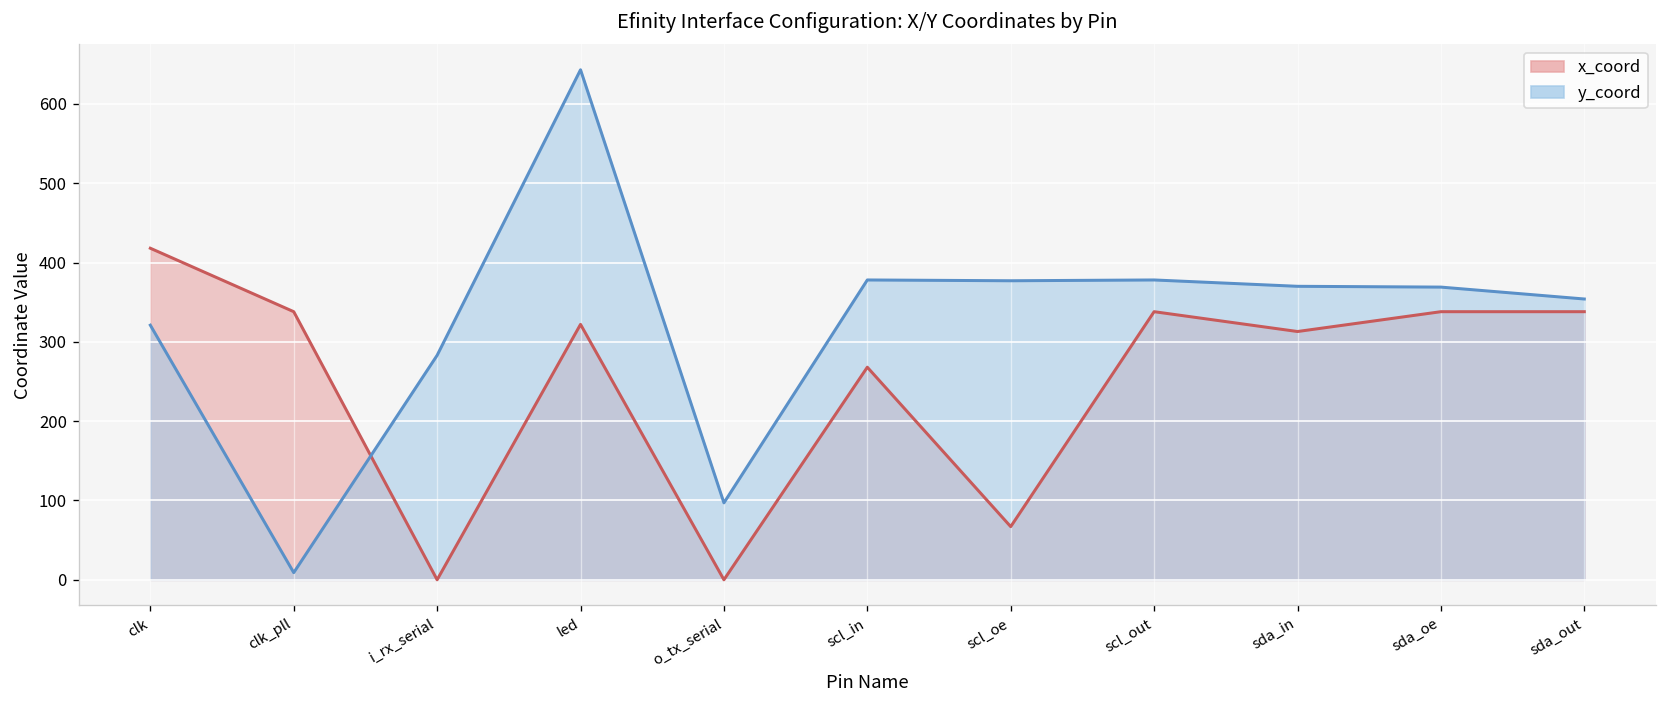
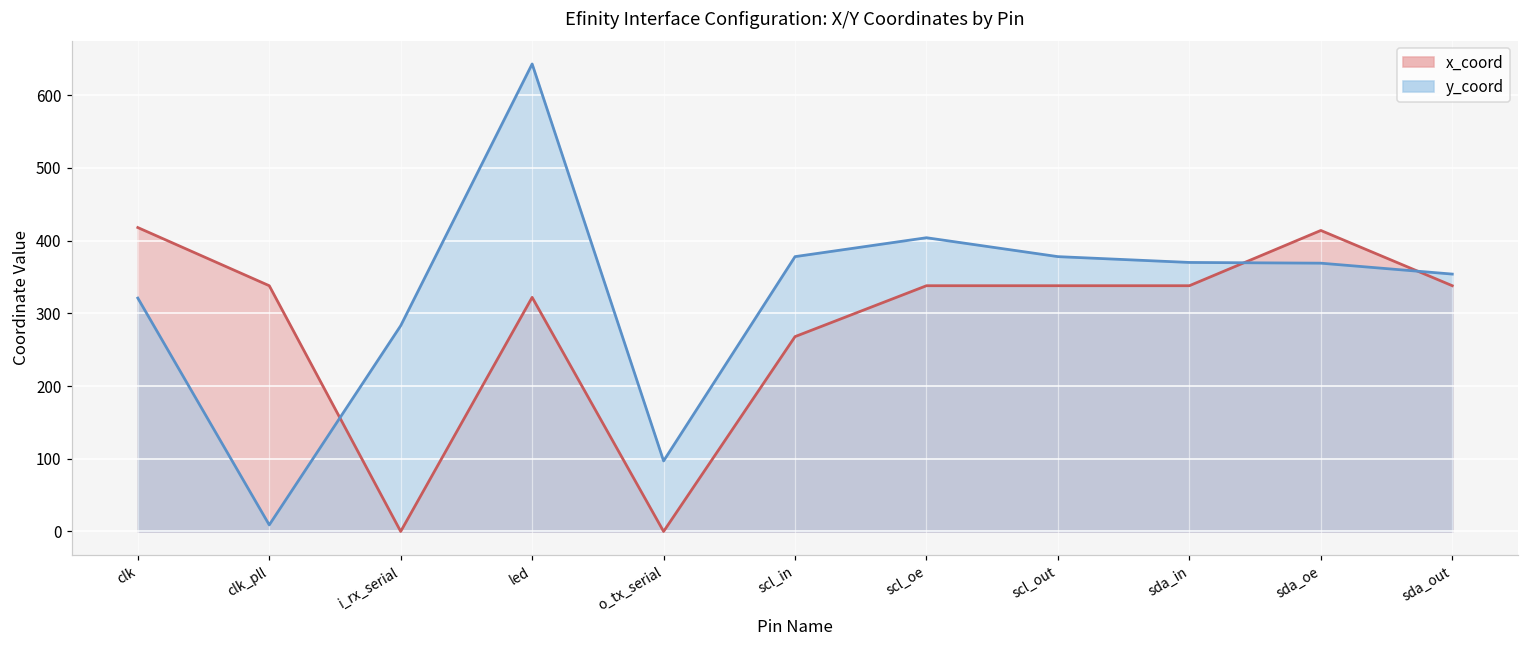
  {
    "x_coord": {
      "clk": 420,
      "clk_pll": 340,
      "i_rx_serial": 0,
      "led": 320,
      "o_tx_serial": 0,
      "scl_in": 270,
-     "scl_oe": 70,
+     "scl_oe": 340,
      "scl_out": 340,
-     "sda_in": 310,
-     "sda_oe": 340,
+     "sda_in": 340,
+     "sda_oe": 410,
      "sda_out": 340
    },
    "y_coord": {
      "clk": 320,
      "clk_pll": 10,
      "i_rx_serial": 280,
      "led": 640,
      "o_tx_serial": 100,
      "scl_in": 380,
-     "scl_oe": 380,
+     "scl_oe": 400,
      "scl_out": 380,
      "sda_in": 370,
      "sda_oe": 370,
      "sda_out": 350
    }
  }
